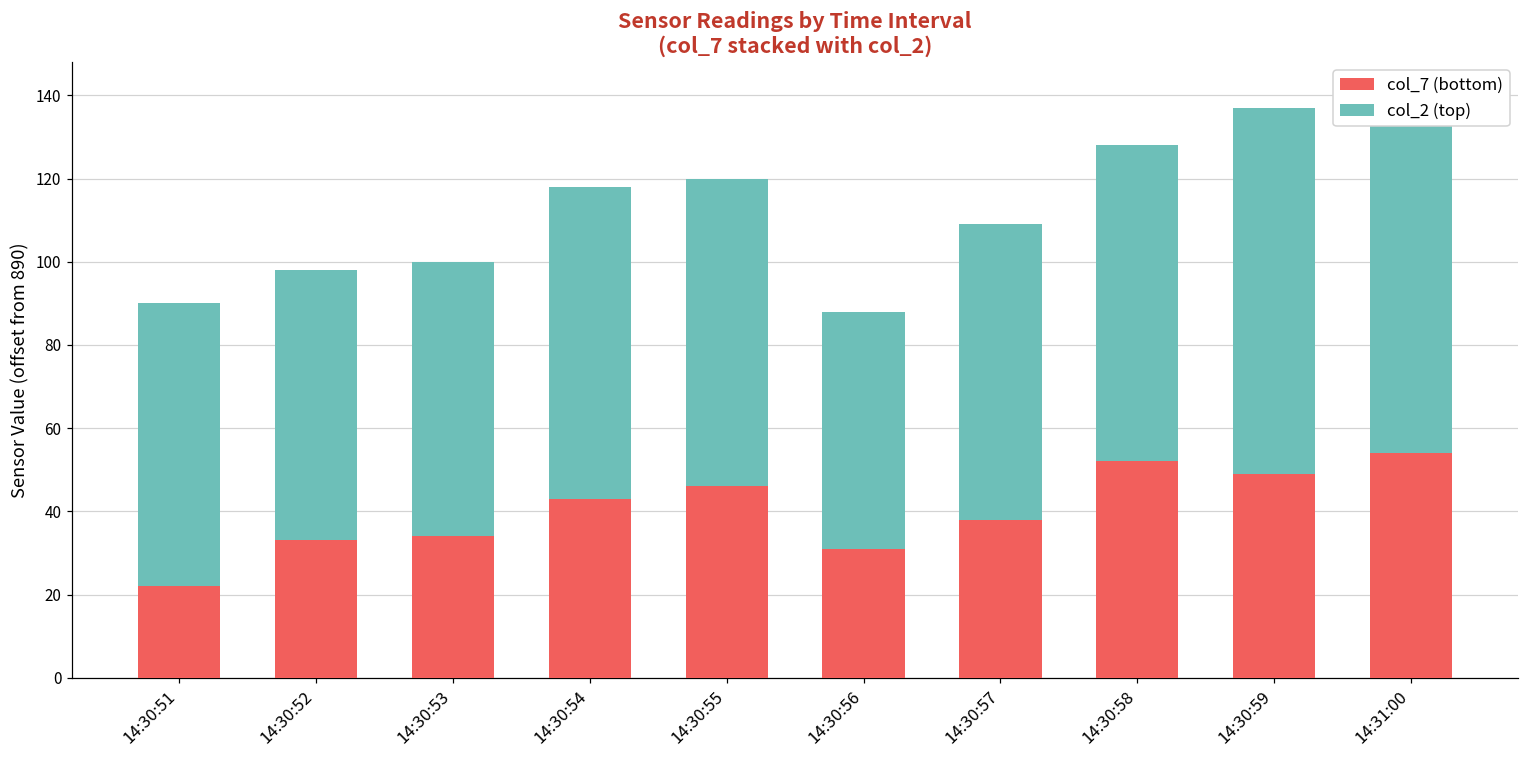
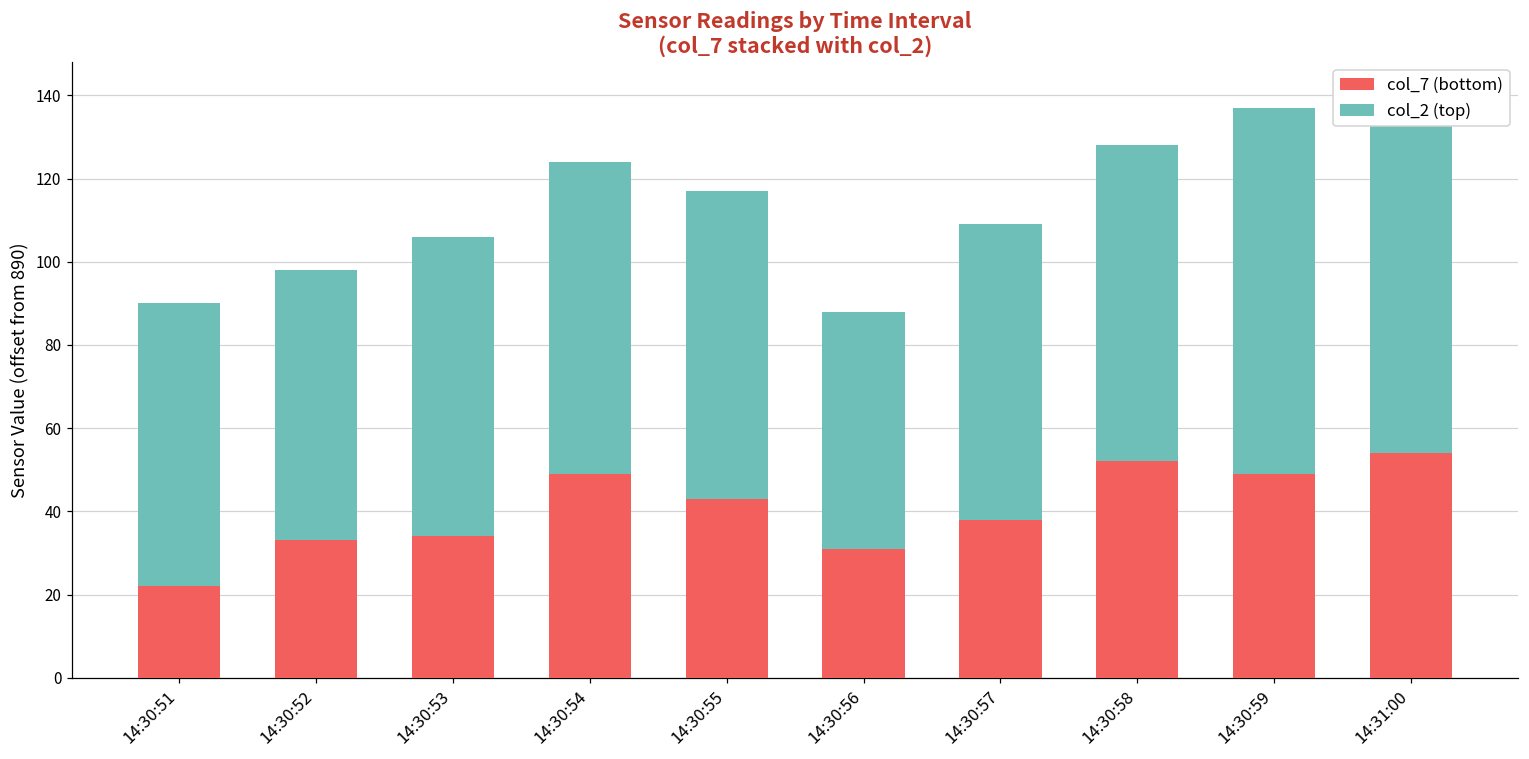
  {
    "col_7 (bottom)": {
      "14:30:51": 22,
      "14:30:52": 33,
      "14:30:53": 34,
-     "14:30:54": 43,
-     "14:30:55": 46,
+     "14:30:54": 49,
+     "14:30:55": 43,
      "14:30:56": 31,
      "14:30:57": 38,
      "14:30:58": 52,
      "14:30:59": 49,
      "14:31:00": 54
    },
    "col_2 (top)": {
      "14:30:51": 68,
      "14:30:52": 65,
-     "14:30:53": 66,
+     "14:30:53": 72,
      "14:30:54": 75,
      "14:30:55": 74,
      "14:30:56": 57,
      "14:30:57": 71,
      "14:30:58": 76,
      "14:30:59": 88
    }
  }
